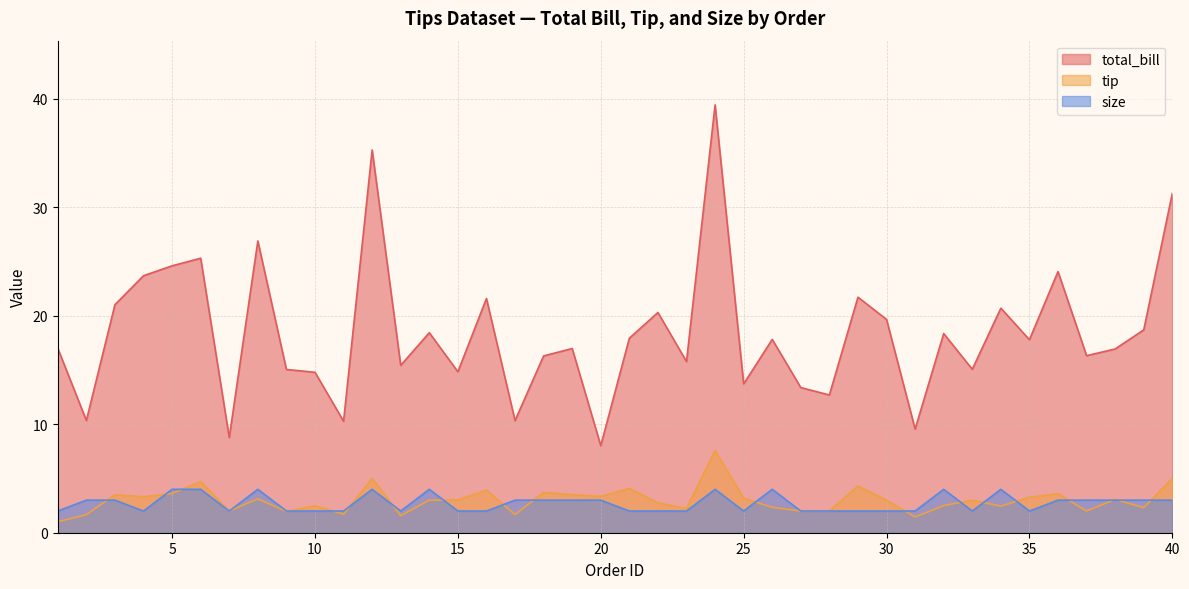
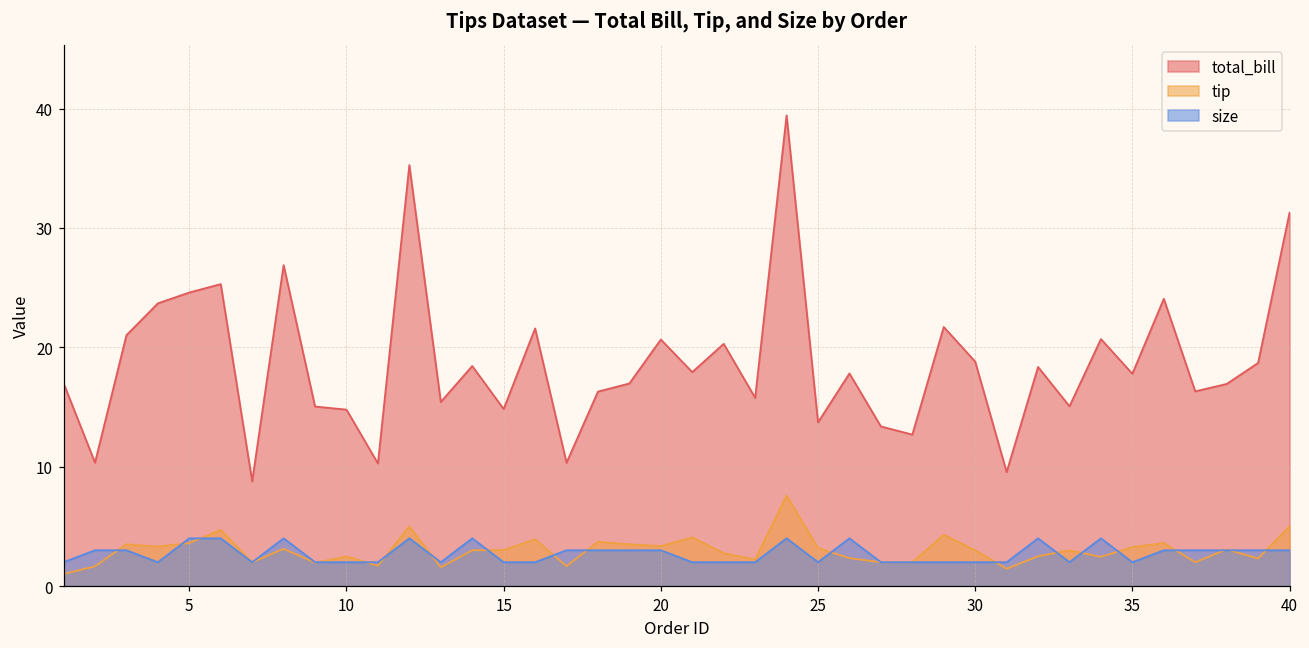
  {
    "total_bill": {
      "5": 24.6,
      "10": 14.8,
      "15": 14.8,
-     "20": 8.0,
+     "20": 20.7,
      "25": 13.7,
-     "30": 19.7,
+     "30": 18.8,
      "35": 17.8,
      "40": 31.3
    },
    "tip": {
      "5": 3.6,
      "10": 2.5,
      "15": 3.0,
      "20": 3.4,
      "25": 3.2,
      "30": 3.0,
      "35": 3.3,
      "40": 5.0
    },
    "size": {
      "5": 4.0,
      "10": 2.0,
      "15": 2.0,
      "20": 3.0,
      "25": 2.0,
      "30": 2.0,
      "35": 2.0,
      "40": 3.0
    }
  }
